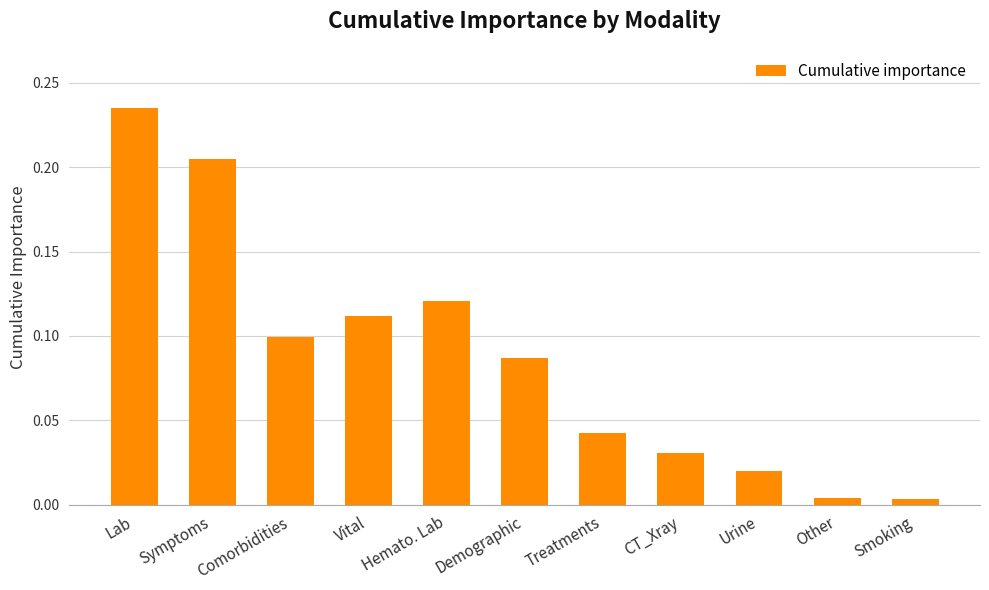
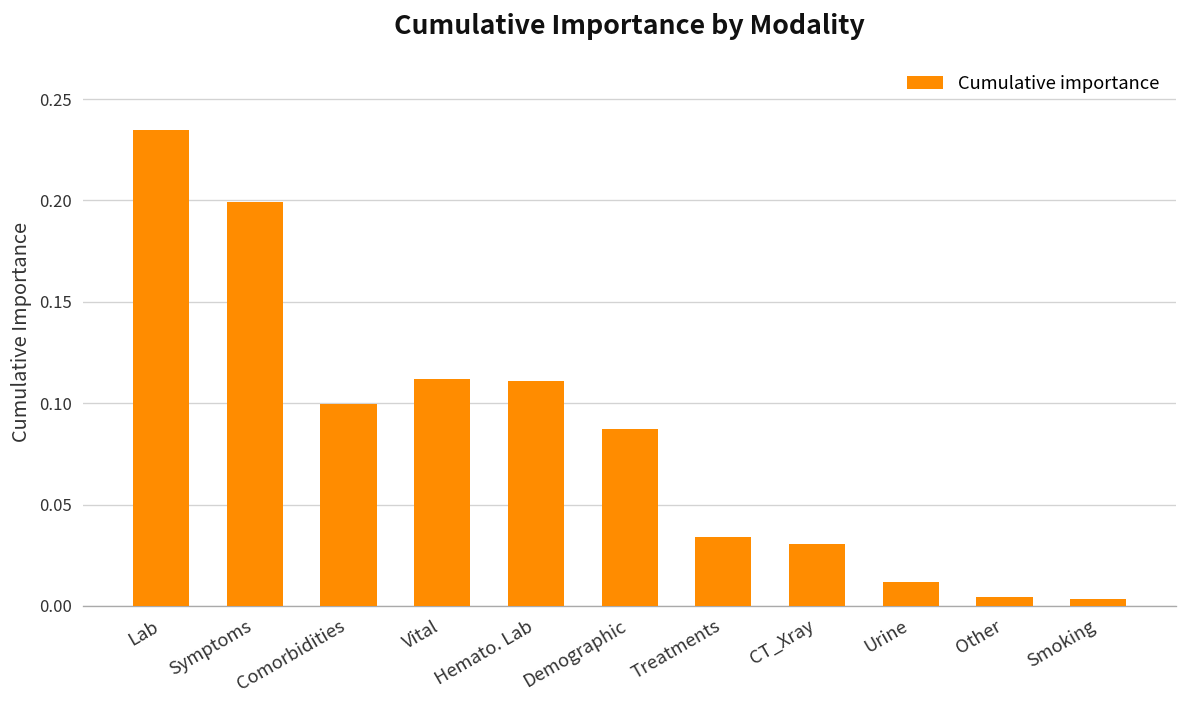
  {
    "Lab": 0.235,
-   "Symptoms": 0.205,
+   "Symptoms": 0.199,
    "Comorbidities": 0.100,
    "Vital": 0.112,
-   "Hemato. Lab": 0.121,
+   "Hemato. Lab": 0.111,
    "Demographic": 0.087,
-   "Treatments": 0.042,
+   "Treatments": 0.034,
    "CT_Xray": 0.031,
-   "Urine": 0.020,
+   "Urine": 0.012,
    "Other": 0.004,
    "Smoking": 0.003
  }
